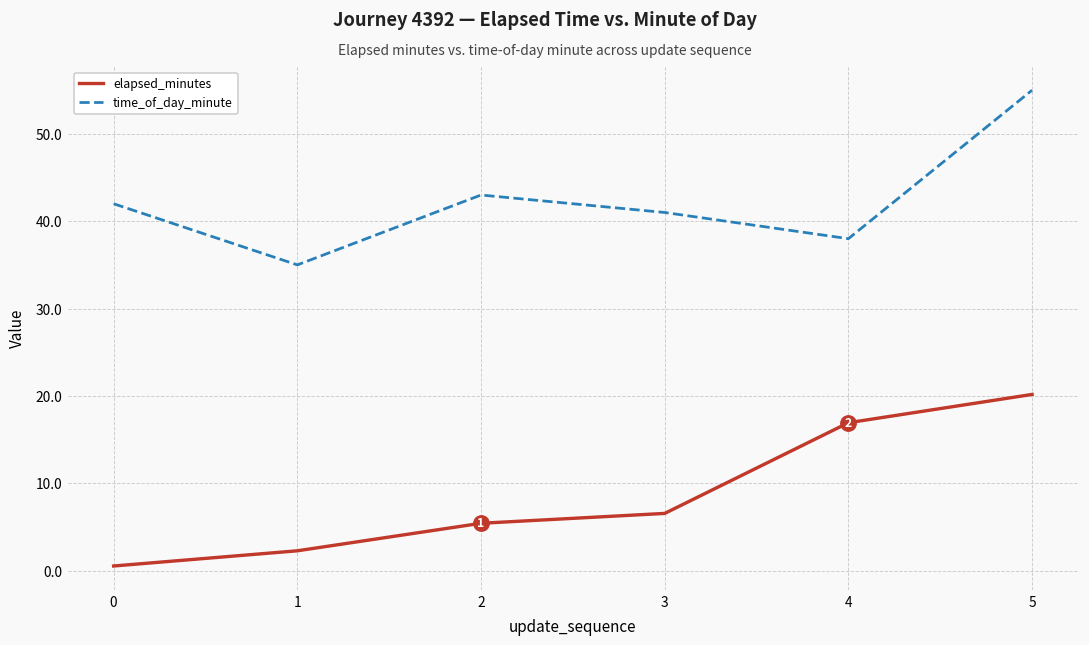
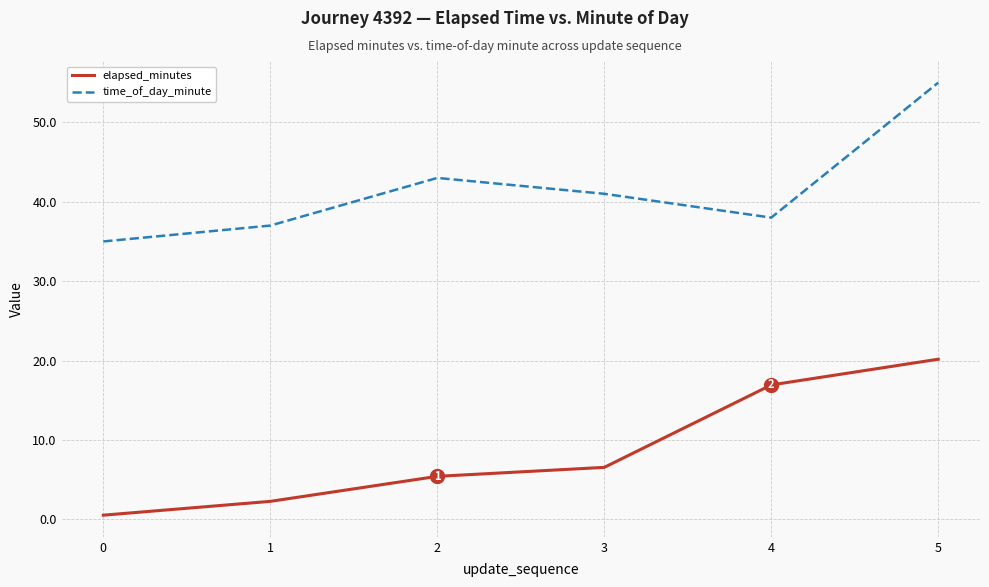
  {
    "time_of_day_minute": {
-     "0": 42,
-     "1": 35,
+     "0": 35,
+     "1": 37,
      "2": 43,
      "3": 41,
      "4": 38,
      "5": 55
    }
  }
